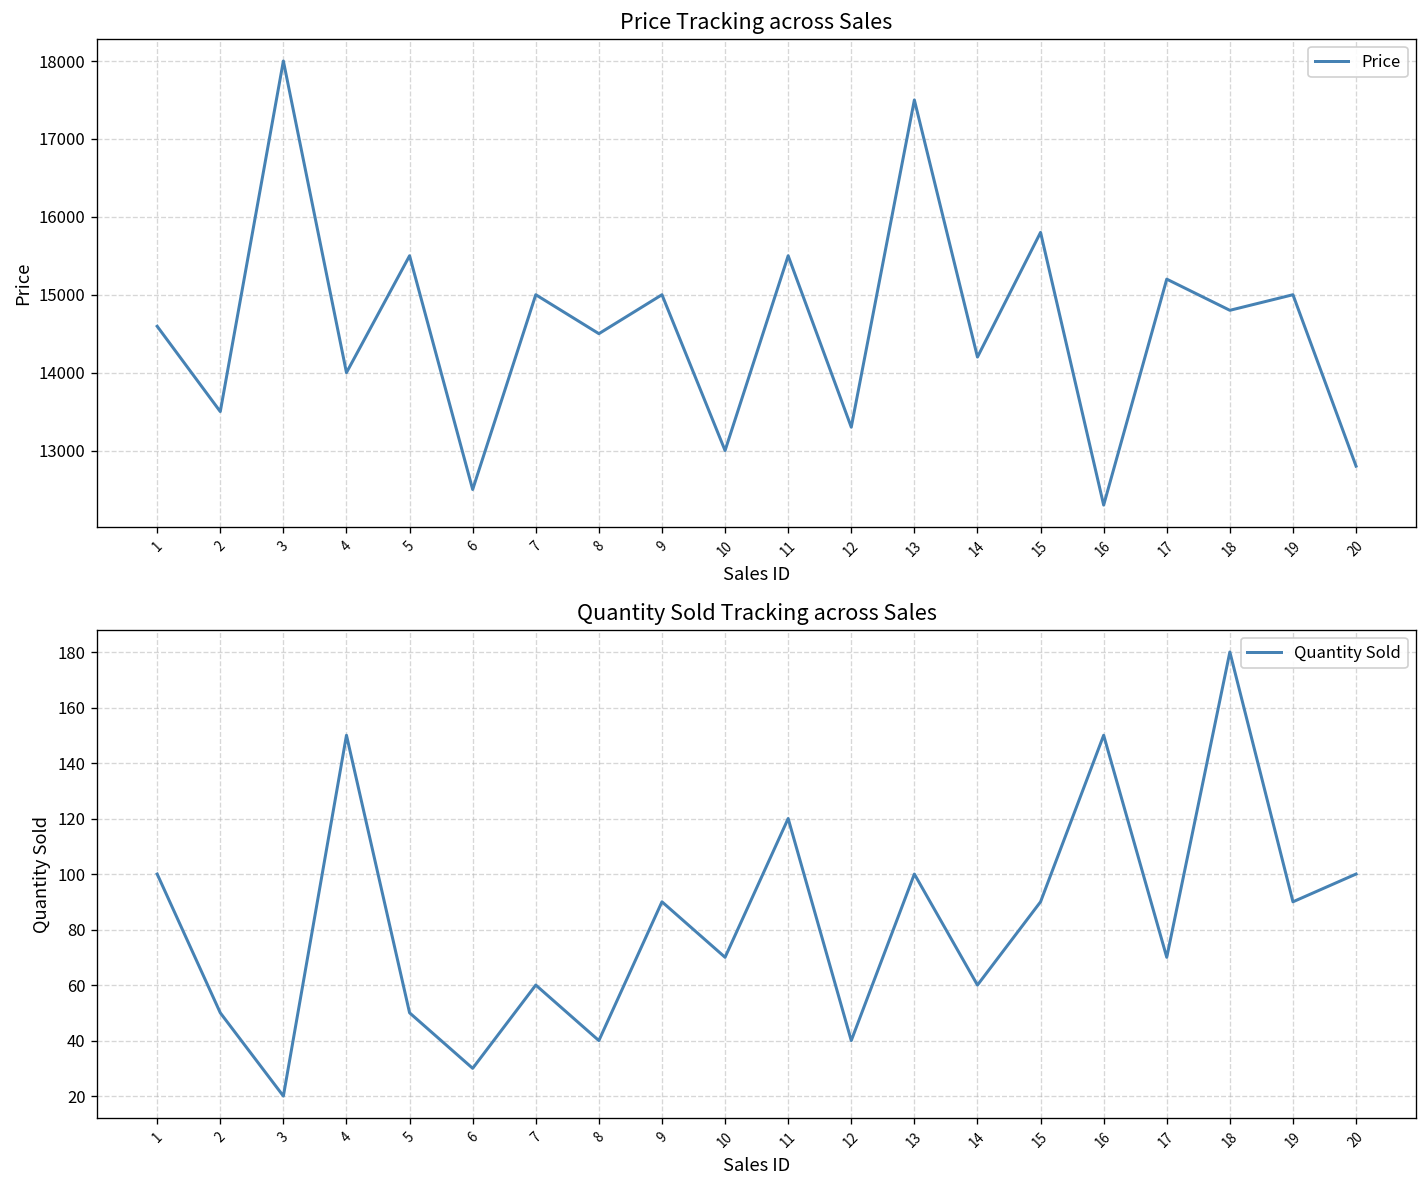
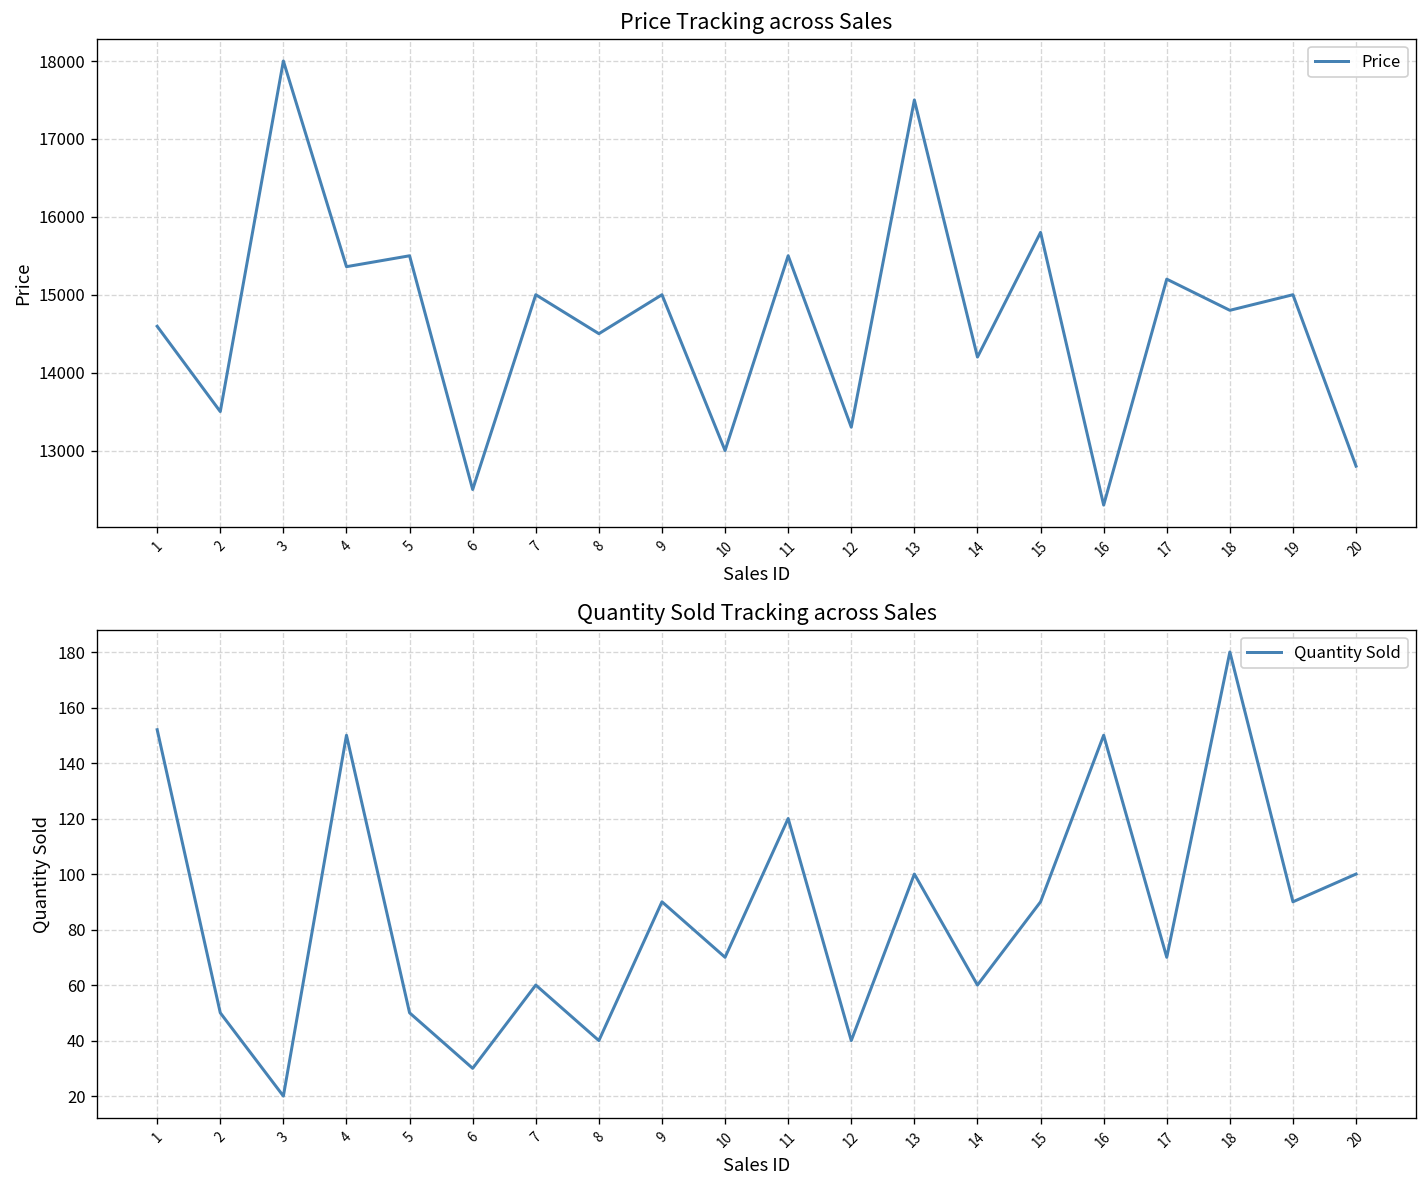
  {
    "Price Tracking across Sales": {
      "1": 14600,
      "2": 13500,
      "3": 18000,
-     "4": 14000,
+     "4": 15400,
      "5": 15500,
      "6": 12500,
      "7": 15000,
      "8": 14500,
      "9": 15000,
      "10": 13000,
      "11": 15500,
      "12": 13300,
      "13": 17500,
      "14": 14200,
      "15": 15800,
      "16": 12300,
      "17": 15200,
      "18": 14800,
      "19": 15000,
      "20": 12800
    },
    "Quantity Sold Tracking across Sales": {
-     "1": 100,
+     "1": 152,
      "2": 50,
      "3": 20,
      "4": 150,
      "5": 50,
      "6": 30,
      "7": 60,
      "8": 40,
      "9": 90,
      "10": 70,
      "11": 120,
      "12": 40,
      "13": 100,
      "14": 60,
      "15": 90,
      "16": 150,
      "17": 70,
      "18": 180,
      "19": 90,
      "20": 100
    }
  }
